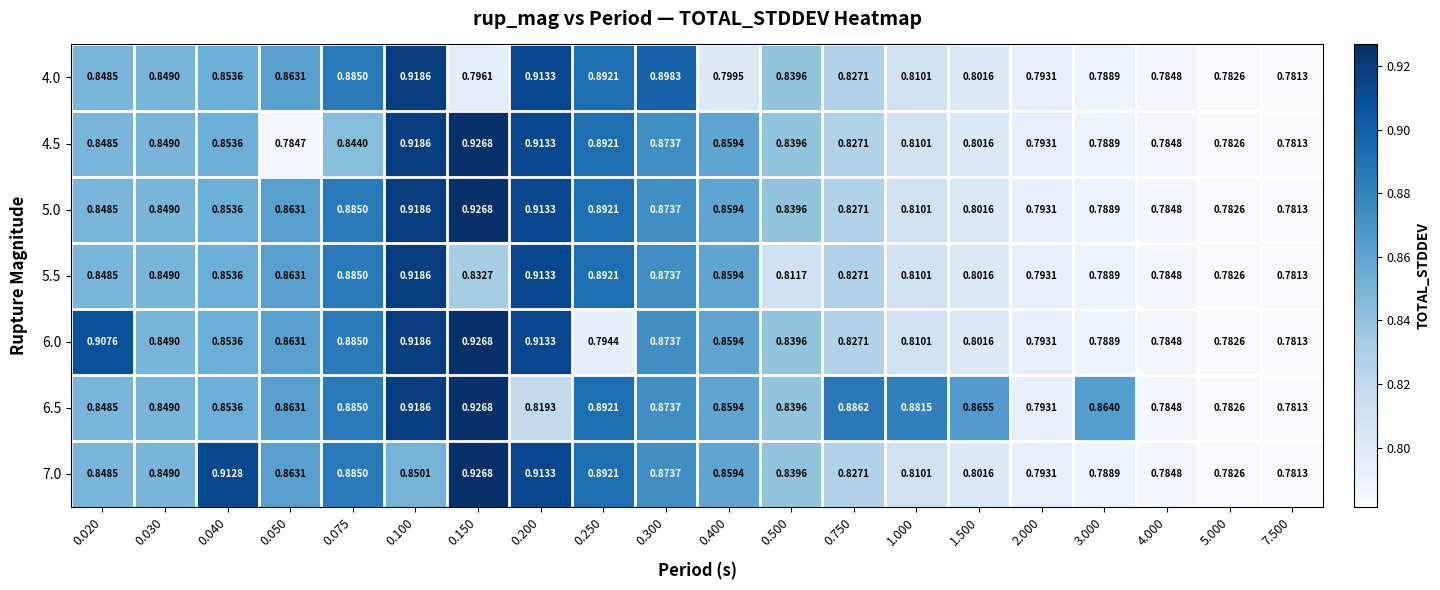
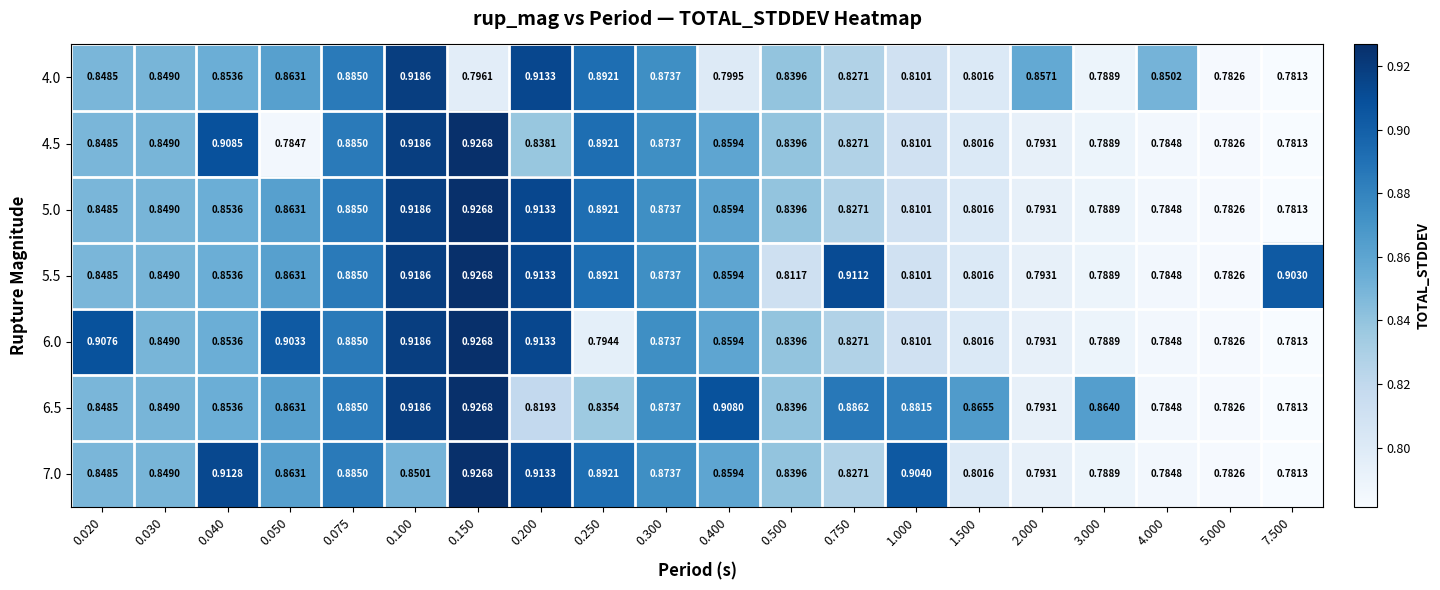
  {
    "4.0": {
      "0.020": 0.8485,
      "0.030": 0.8490,
      "0.040": 0.8536,
      "0.050": 0.8631,
      "0.075": 0.8850,
      "0.100": 0.9186,
      "0.150": 0.7961,
      "0.200": 0.9133,
      "0.250": 0.8921,
-     "0.300": 0.8983,
+     "0.300": 0.8737,
      "0.400": 0.7995,
      "0.500": 0.8396,
      "0.750": 0.8271,
      "1.000": 0.8101,
      "1.500": 0.8016,
-     "2.000": 0.7931,
+     "2.000": 0.8571,
      "3.000": 0.7889,
-     "4.000": 0.7848,
+     "4.000": 0.8502,
      "5.000": 0.7826,
      "7.500": 0.7813
    },
    "4.5": {
      "0.020": 0.8485,
      "0.030": 0.8490,
-     "0.040": 0.8536,
+     "0.040": 0.9085,
      "0.050": 0.7847,
-     "0.075": 0.8440,
+     "0.075": 0.8850,
      "0.100": 0.9186,
      "0.150": 0.9268,
-     "0.200": 0.9133,
+     "0.200": 0.8381,
      "0.250": 0.8921,
      "0.300": 0.8737,
      "0.400": 0.8594,
      "0.500": 0.8396,
      "0.750": 0.8271,
      "1.000": 0.8101,
      "1.500": 0.8016,
      "2.000": 0.7931,
      "3.000": 0.7889,
      "4.000": 0.7848,
      "5.000": 0.7826,
      "7.500": 0.7813
    },
    "5.0": {
      "0.020": 0.8485,
      "0.030": 0.8490,
      "0.040": 0.8536,
      "0.050": 0.8631,
      "0.075": 0.8850,
      "0.100": 0.9186,
      "0.150": 0.9268,
      "0.200": 0.9133,
      "0.250": 0.8921,
      "0.300": 0.8737,
      "0.400": 0.8594,
      "0.500": 0.8396,
      "0.750": 0.8271,
      "1.000": 0.8101,
      "1.500": 0.8016,
      "2.000": 0.7931,
      "3.000": 0.7889,
      "4.000": 0.7848,
      "5.000": 0.7826,
      "7.500": 0.7813
    },
    "5.5": {
      "0.020": 0.8485,
      "0.030": 0.8490,
      "0.040": 0.8536,
      "0.050": 0.8631,
      "0.075": 0.8850,
      "0.100": 0.9186,
-     "0.150": 0.8327,
+     "0.150": 0.9268,
      "0.200": 0.9133,
      "0.250": 0.8921,
      "0.300": 0.8737,
      "0.400": 0.8594,
      "0.500": 0.8117,
-     "0.750": 0.8271,
+     "0.750": 0.9112,
      "1.000": 0.8101,
      "1.500": 0.8016,
      "2.000": 0.7931,
      "3.000": 0.7889,
      "4.000": 0.7848,
      "5.000": 0.7826,
-     "7.500": 0.7813
+     "7.500": 0.9030
    },
    "6.0": {
      "0.020": 0.9076,
      "0.030": 0.8490,
      "0.040": 0.8536,
-     "0.050": 0.8631,
+     "0.050": 0.9033,
      "0.075": 0.8850,
      "0.100": 0.9186,
      "0.150": 0.9268,
      "0.200": 0.9133,
      "0.250": 0.7944,
      "0.300": 0.8737,
      "0.400": 0.8594,
      "0.500": 0.8396,
      "0.750": 0.8271,
      "1.000": 0.8101,
      "1.500": 0.8016,
      "2.000": 0.7931,
      "3.000": 0.7889,
      "4.000": 0.7848,
      "5.000": 0.7826,
      "7.500": 0.7813
    },
    "6.5": {
      "0.020": 0.8485,
      "0.030": 0.8490,
      "0.040": 0.8536,
      "0.050": 0.8631,
      "0.075": 0.8850,
      "0.100": 0.9186,
      "0.150": 0.9268,
      "0.200": 0.8193,
-     "0.250": 0.8921,
+     "0.250": 0.8354,
      "0.300": 0.8737,
-     "0.400": 0.8594,
+     "0.400": 0.9080,
      "0.500": 0.8396,
      "0.750": 0.8862,
      "1.000": 0.8815,
      "1.500": 0.8655,
      "2.000": 0.7931,
      "3.000": 0.8640,
      "4.000": 0.7848,
      "5.000": 0.7826,
      "7.500": 0.7813
    },
    "7.0": {
      "0.020": 0.8485,
      "0.030": 0.8490,
      "0.040": 0.9128,
      "0.050": 0.8631,
      "0.075": 0.8850,
      "0.100": 0.8501,
      "0.150": 0.9268,
      "0.200": 0.9133,
      "0.250": 0.8921,
      "0.300": 0.8737,
      "0.400": 0.8594,
      "0.500": 0.8396,
      "0.750": 0.8271,
-     "1.000": 0.8101,
+     "1.000": 0.9040,
      "1.500": 0.8016,
      "2.000": 0.7931,
      "3.000": 0.7889,
      "4.000": 0.7848,
      "5.000": 0.7826,
      "7.500": 0.7813
    }
  }
